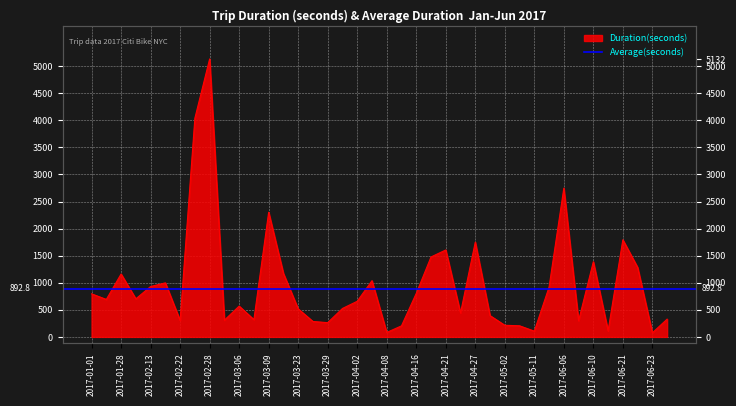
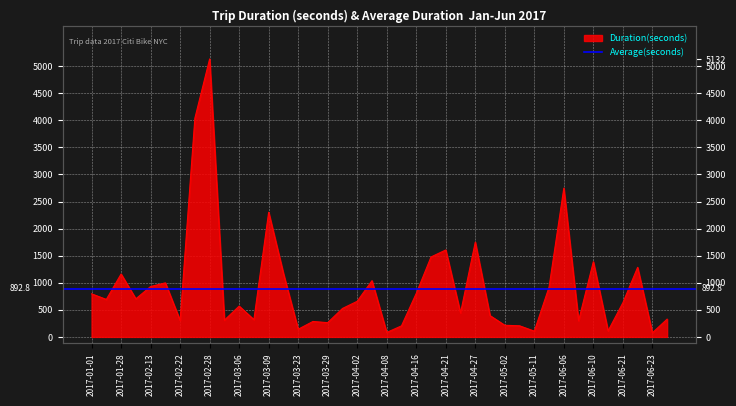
  {
    "2017-01-01": 800,
    "2017-01-28": 1200,
    "2017-02-13": 900,
    "2017-02-22": 300,
    "2017-02-28": 5100,
    "2017-03-06": 600,
    "2017-03-09": 2300,
-   "2017-03-23": 500,
+   "2017-03-23": 100,
    "2017-04-08": 100,
    "2017-04-16": 800,
    "2017-05-02": 200,
    "2017-05-11": 100,
    "2017-06-06": 2700,
    "2017-06-10": 1400,
-   "2017-06-21": 1800
+   "2017-06-21": 600
  }
